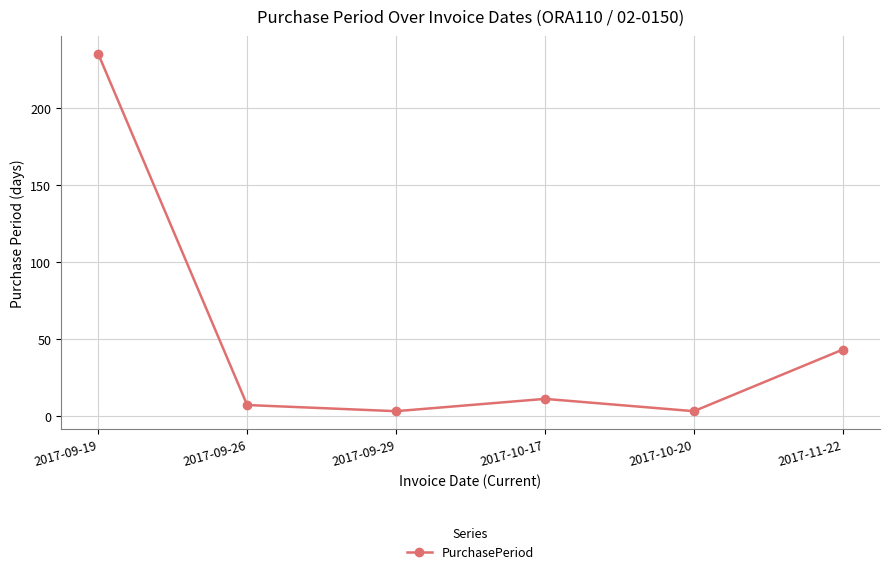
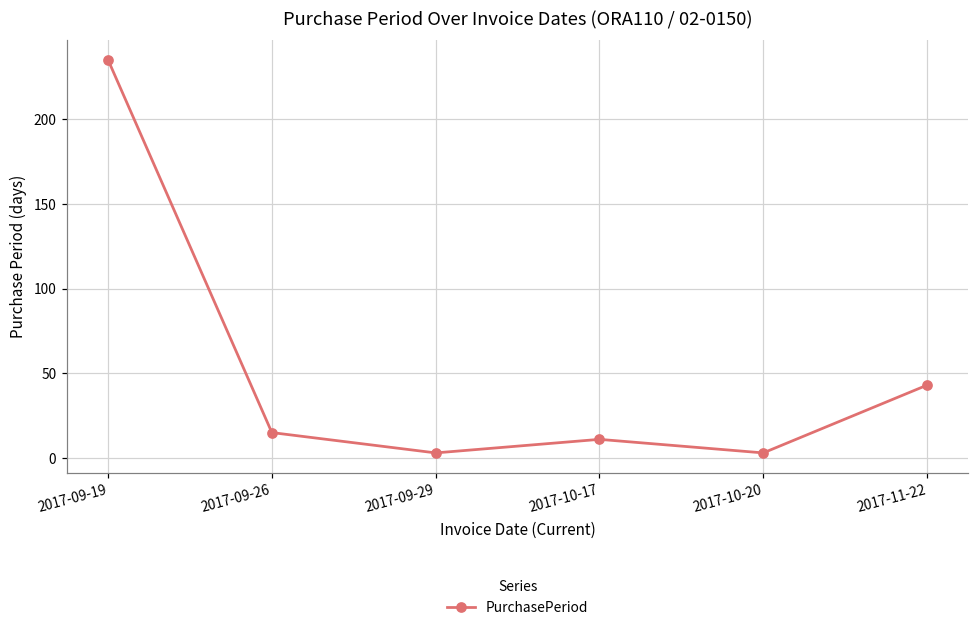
  {
    "2017-09-19": 235,
-   "2017-09-26": 7,
+   "2017-09-26": 15,
    "2017-09-29": 3,
    "2017-10-17": 11,
    "2017-10-20": 3,
    "2017-11-22": 43
  }
